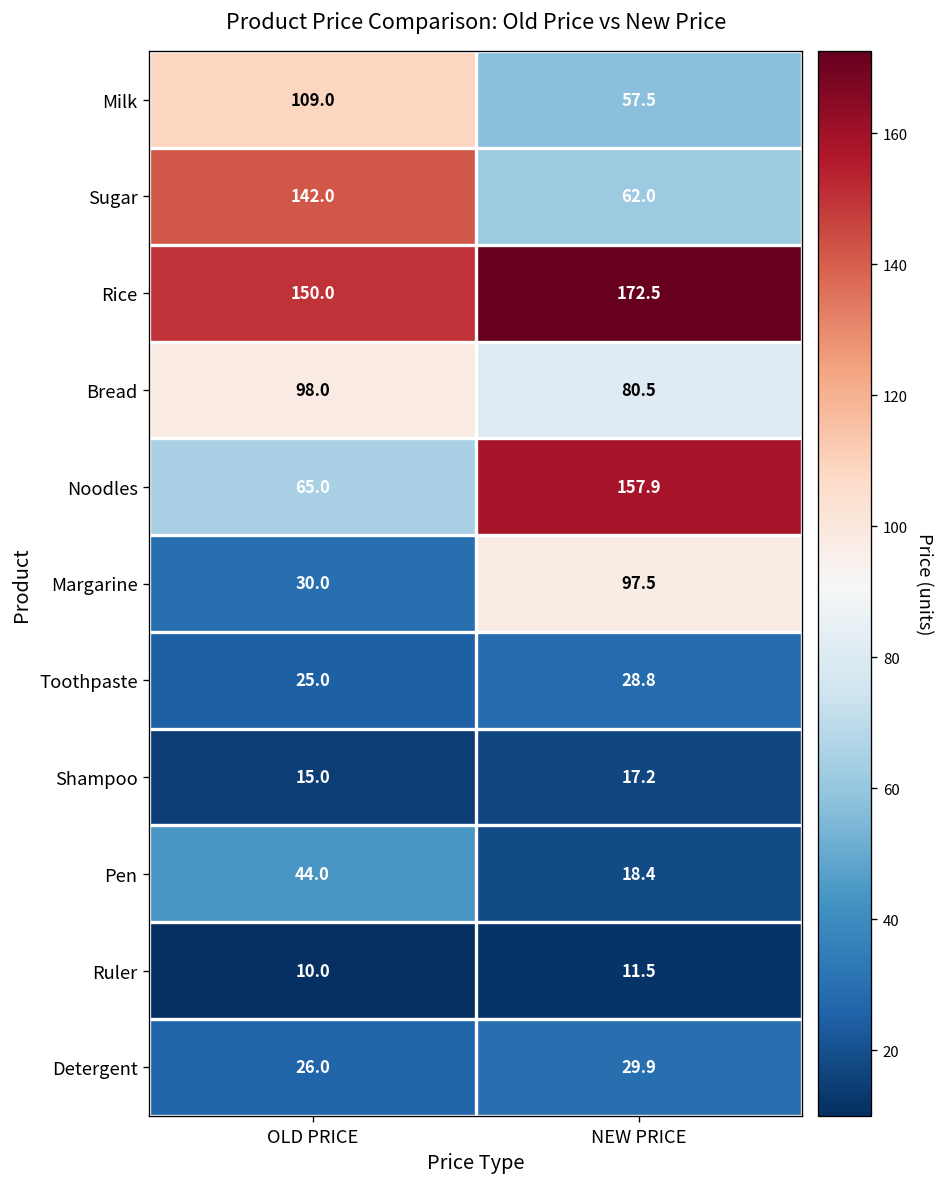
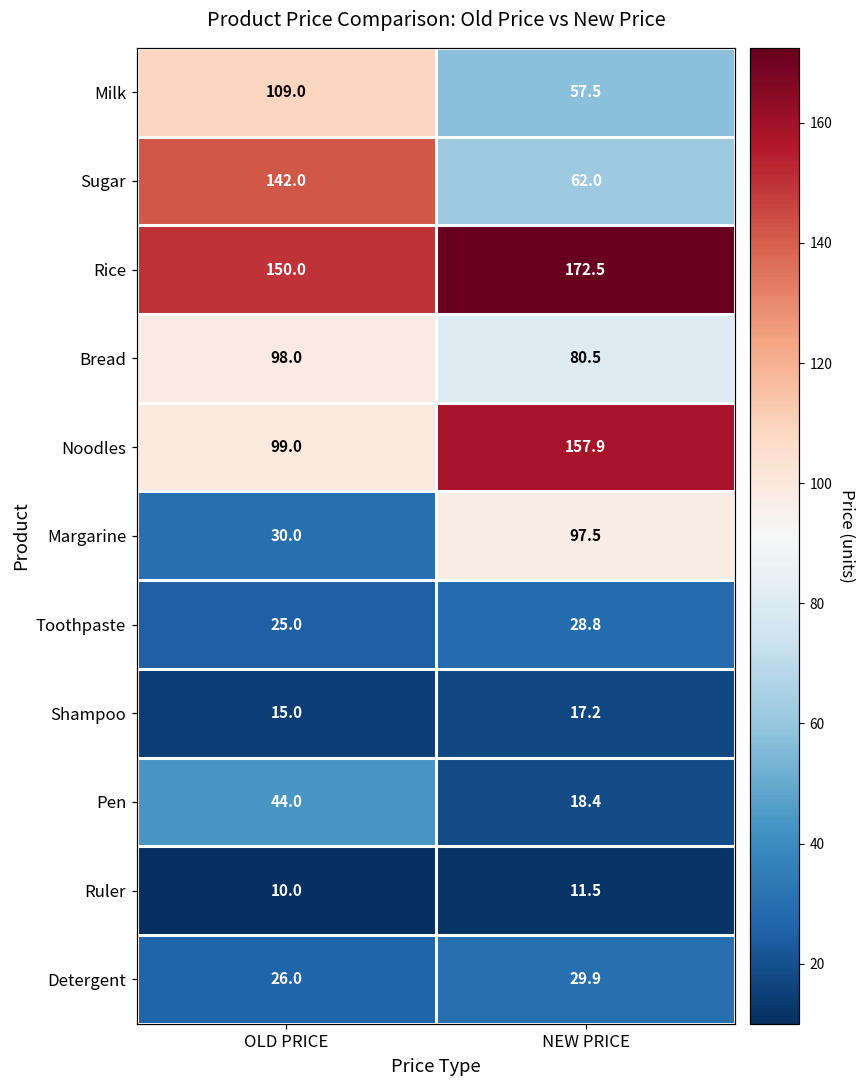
  {
    "Milk": {
      "OLD PRICE": 109.0,
      "NEW PRICE": 57.5
    },
    "Sugar": {
      "OLD PRICE": 142.0,
      "NEW PRICE": 62.0
    },
    "Rice": {
      "OLD PRICE": 150.0,
      "NEW PRICE": 172.5
    },
    "Bread": {
      "OLD PRICE": 98.0,
      "NEW PRICE": 80.5
    },
    "Noodles": {
-     "OLD PRICE": 65.0,
+     "OLD PRICE": 99.0,
      "NEW PRICE": 157.9
    },
    "Margarine": {
      "OLD PRICE": 30.0,
      "NEW PRICE": 97.5
    },
    "Toothpaste": {
      "OLD PRICE": 25.0,
      "NEW PRICE": 28.8
    },
    "Shampoo": {
      "OLD PRICE": 15.0,
      "NEW PRICE": 17.2
    },
    "Pen": {
      "OLD PRICE": 44.0,
      "NEW PRICE": 18.4
    },
    "Ruler": {
      "OLD PRICE": 10.0,
      "NEW PRICE": 11.5
    },
    "Detergent": {
      "OLD PRICE": 26.0,
      "NEW PRICE": 29.9
    }
  }
